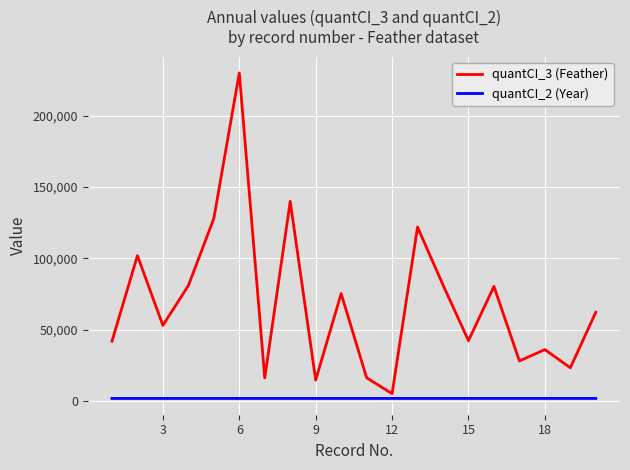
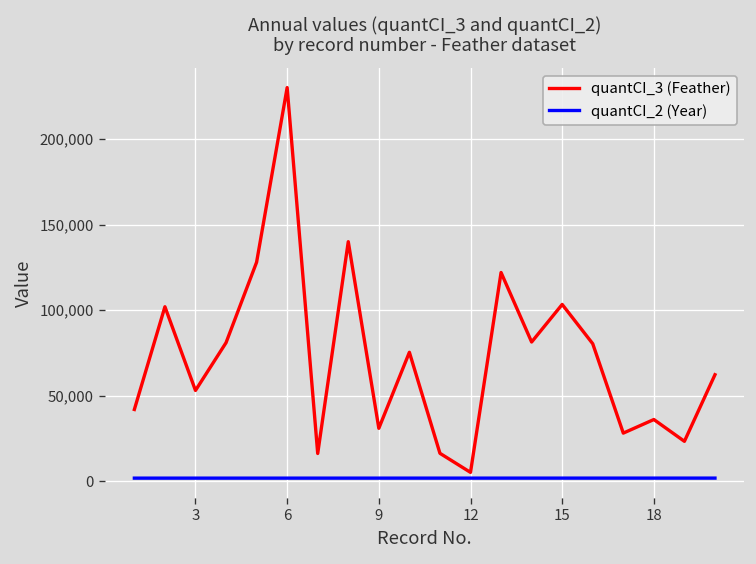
  {
    "quantCI_3 (Feather)": {
      "3": "53,000",
      "6": "230,000",
-     "9": "15,000",
+     "9": "31,000",
      "12": "5,000",
-     "15": "42,000",
+     "15": "103,000",
      "18": "36,000"
    },
    "quantCI_2 (Year)": {
      "3": "2,000",
      "6": "2,000",
      "9": "2,000",
      "12": "2,000",
      "15": "2,000",
      "18": "2,000"
    }
  }
